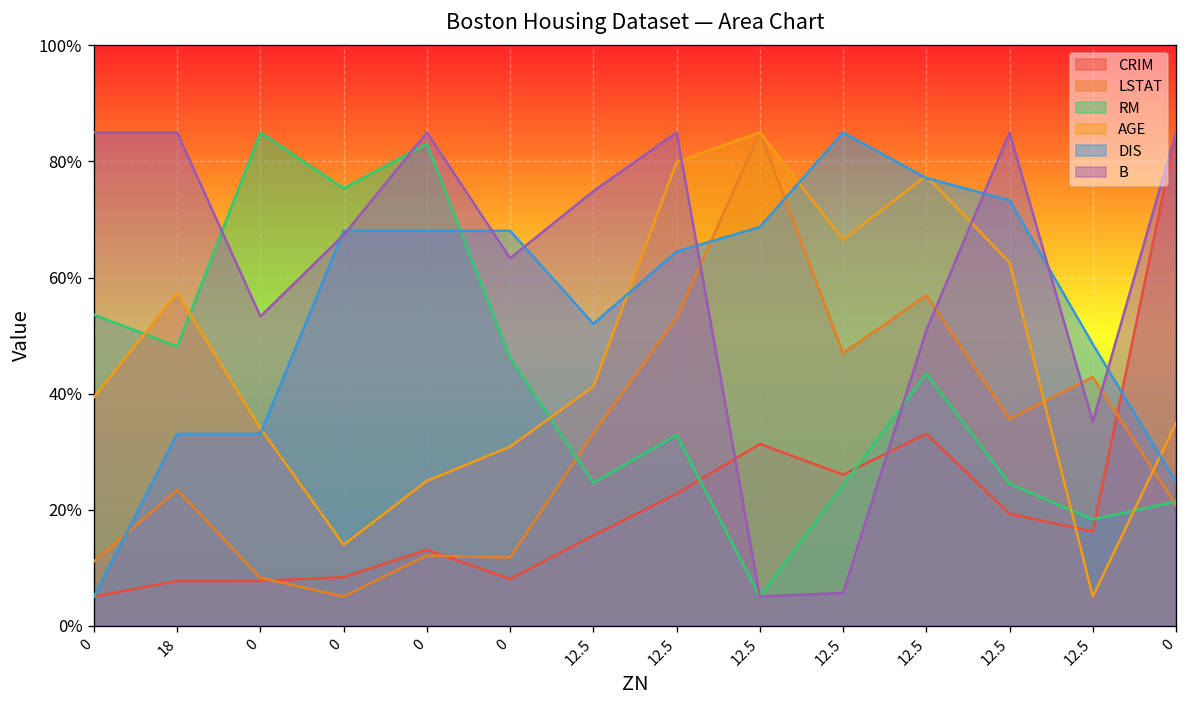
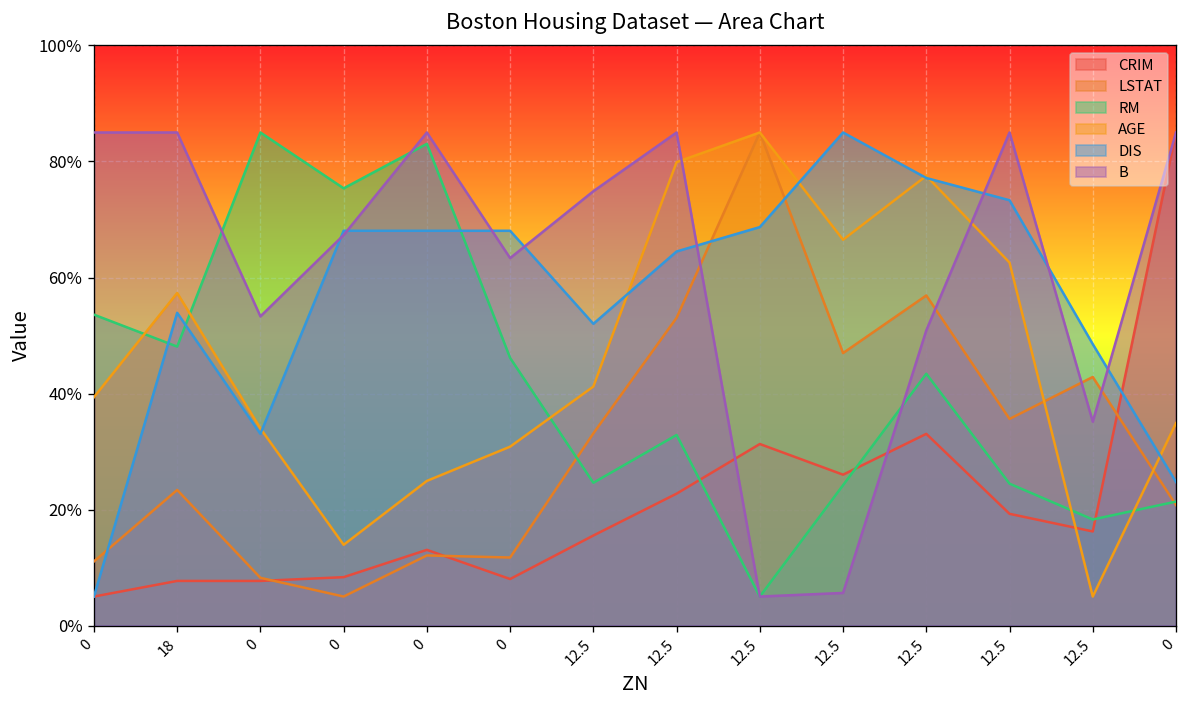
  {
    "RM": {
      "18": "48%"
    },
    "DIS": {
-     "18": "33%"
+     "18": "54%"
    },
    "B": {
      "18": "85%"
    }
  }
